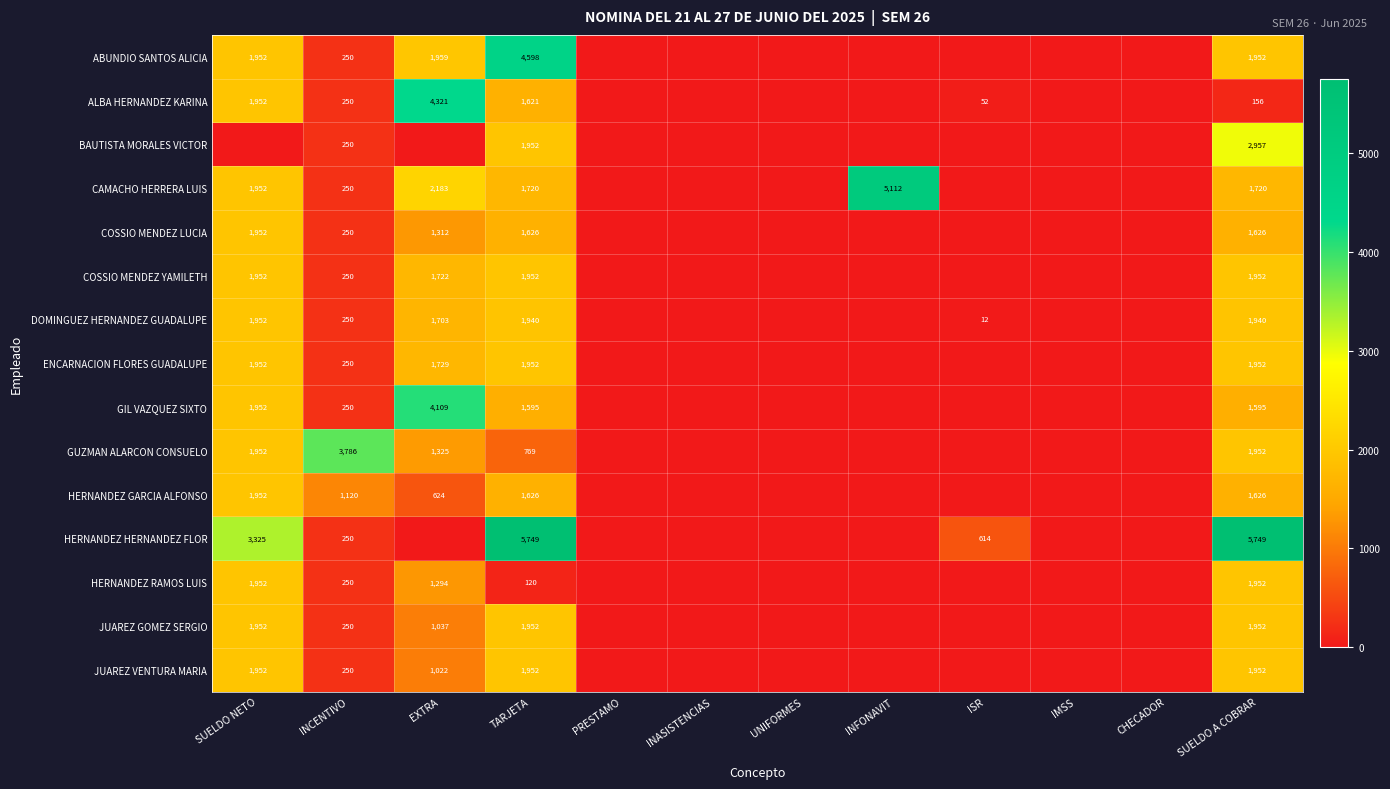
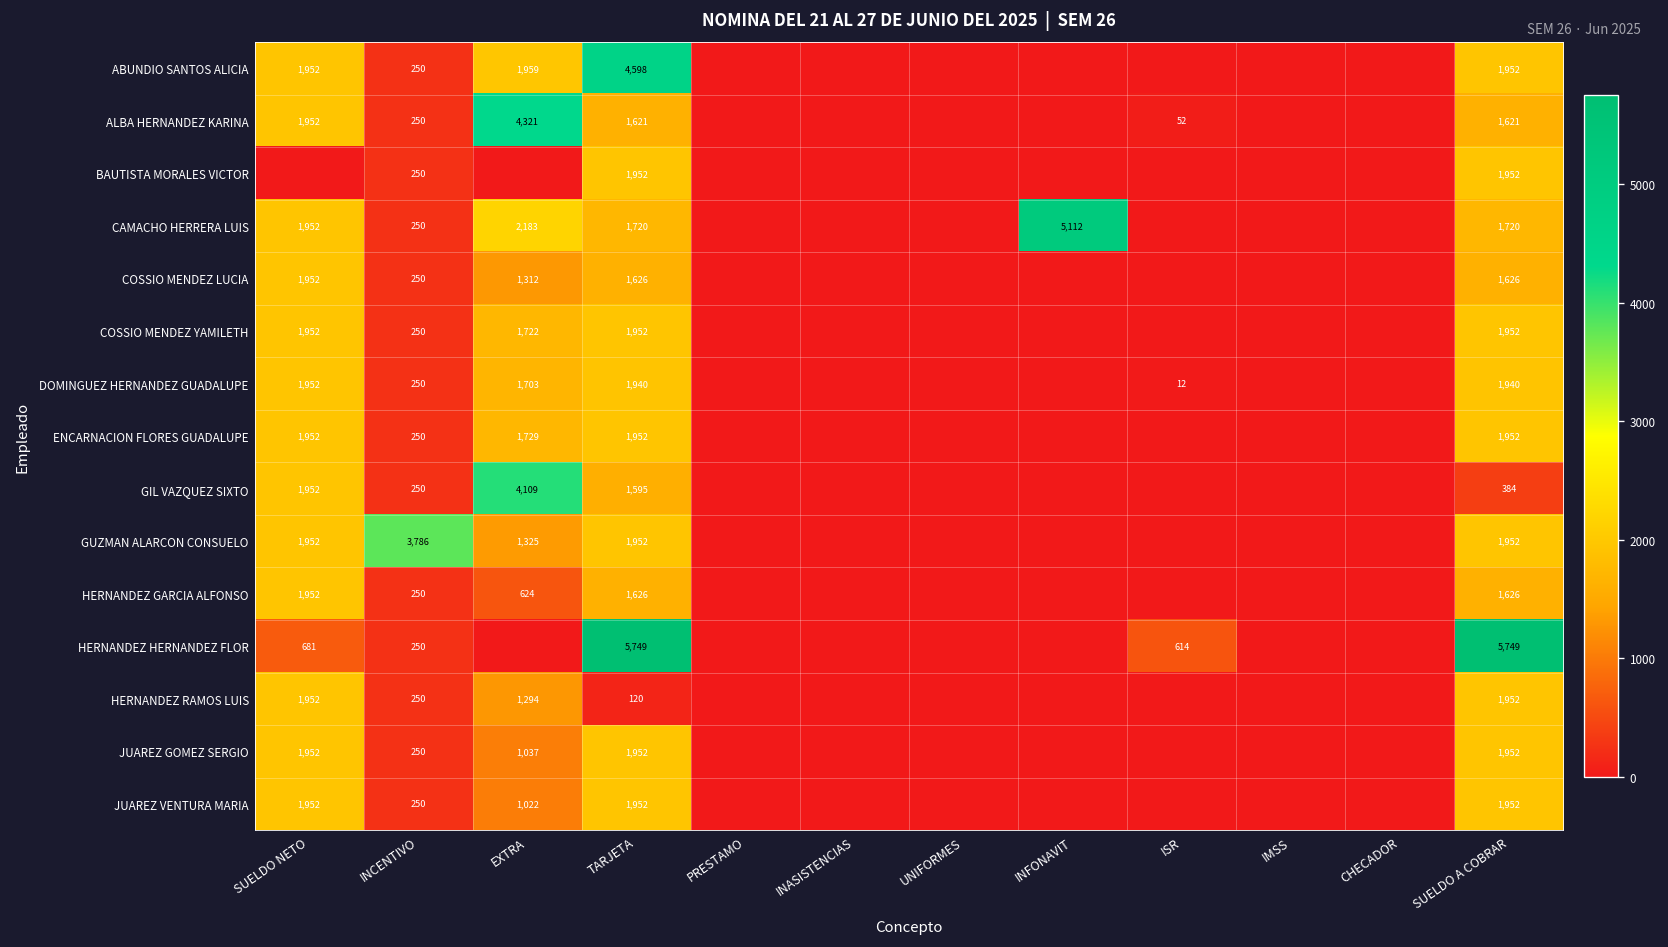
  {
    "ABUNDIO SANTOS ALICIA": {
      "SUELDO NETO": "1,952",
      "INCENTIVO": "250",
      "EXTRA": "1,959",
      "TARJETA": "4,598",
      "SUELDO A COBRAR": "1,952"
    },
    "ALBA HERNANDEZ KARINA": {
      "SUELDO NETO": "1,952",
      "INCENTIVO": "250",
      "EXTRA": "4,321",
      "TARJETA": "1,621",
      "ISR": "52",
-     "SUELDO A COBRAR": "156"
+     "SUELDO A COBRAR": "1,621"
    },
    "BAUTISTA MORALES VICTOR": {
      "INCENTIVO": "250",
      "TARJETA": "1,952",
-     "SUELDO A COBRAR": "2,957"
+     "SUELDO A COBRAR": "1,952"
    },
    "CAMACHO HERRERA LUIS": {
      "SUELDO NETO": "1,952",
      "INCENTIVO": "250",
      "EXTRA": "2,183",
      "TARJETA": "1,720",
      "INFONAVIT": "5,112",
      "SUELDO A COBRAR": "1,720"
    },
    "COSSIO MENDEZ LUCIA": {
      "SUELDO NETO": "1,952",
      "INCENTIVO": "250",
      "EXTRA": "1,312",
      "TARJETA": "1,626",
      "SUELDO A COBRAR": "1,626"
    },
    "COSSIO MENDEZ YAMILETH": {
      "SUELDO NETO": "1,952",
      "INCENTIVO": "250",
      "EXTRA": "1,722",
      "TARJETA": "1,952",
      "SUELDO A COBRAR": "1,952"
    },
    "DOMINGUEZ HERNANDEZ GUADALUPE": {
      "SUELDO NETO": "1,952",
      "INCENTIVO": "250",
      "EXTRA": "1,703",
      "TARJETA": "1,940",
      "ISR": "12",
      "SUELDO A COBRAR": "1,940"
    },
    "ENCARNACION FLORES GUADALUPE": {
      "SUELDO NETO": "1,952",
      "INCENTIVO": "250",
      "EXTRA": "1,729",
      "TARJETA": "1,952",
      "SUELDO A COBRAR": "1,952"
    },
    "GIL VAZQUEZ SIXTO": {
      "SUELDO NETO": "1,952",
      "INCENTIVO": "250",
      "EXTRA": "4,109",
      "TARJETA": "1,595",
-     "SUELDO A COBRAR": "1,595"
+     "SUELDO A COBRAR": "384"
    },
    "GUZMAN ALARCON CONSUELO": {
      "SUELDO NETO": "1,952",
      "INCENTIVO": "3,786",
      "EXTRA": "1,325",
-     "TARJETA": "769",
+     "TARJETA": "1,952",
      "SUELDO A COBRAR": "1,952"
    },
    "HERNANDEZ GARCIA ALFONSO": {
      "SUELDO NETO": "1,952",
-     "INCENTIVO": "1,120",
+     "INCENTIVO": "250",
      "EXTRA": "624",
      "TARJETA": "1,626",
      "SUELDO A COBRAR": "1,626"
    },
    "HERNANDEZ HERNANDEZ FLOR": {
-     "SUELDO NETO": "3,325",
+     "SUELDO NETO": "681",
      "INCENTIVO": "250",
      "TARJETA": "5,749",
      "ISR": "614",
      "SUELDO A COBRAR": "5,749"
    },
    "HERNANDEZ RAMOS LUIS": {
      "SUELDO NETO": "1,952",
      "INCENTIVO": "250",
      "EXTRA": "1,294",
      "TARJETA": "120",
      "SUELDO A COBRAR": "1,952"
    },
    "JUAREZ GOMEZ SERGIO": {
      "SUELDO NETO": "1,952",
      "INCENTIVO": "250",
      "EXTRA": "1,037",
      "TARJETA": "1,952",
      "SUELDO A COBRAR": "1,952"
    },
    "JUAREZ VENTURA MARIA": {
      "SUELDO NETO": "1,952",
      "INCENTIVO": "250",
      "EXTRA": "1,022",
      "TARJETA": "1,952",
      "SUELDO A COBRAR": "1,952"
    }
  }
